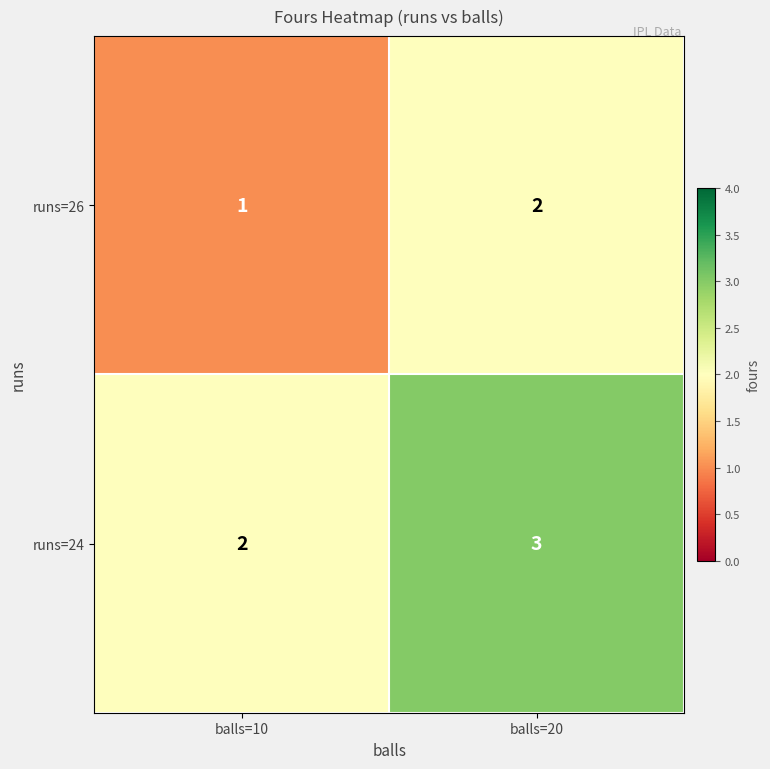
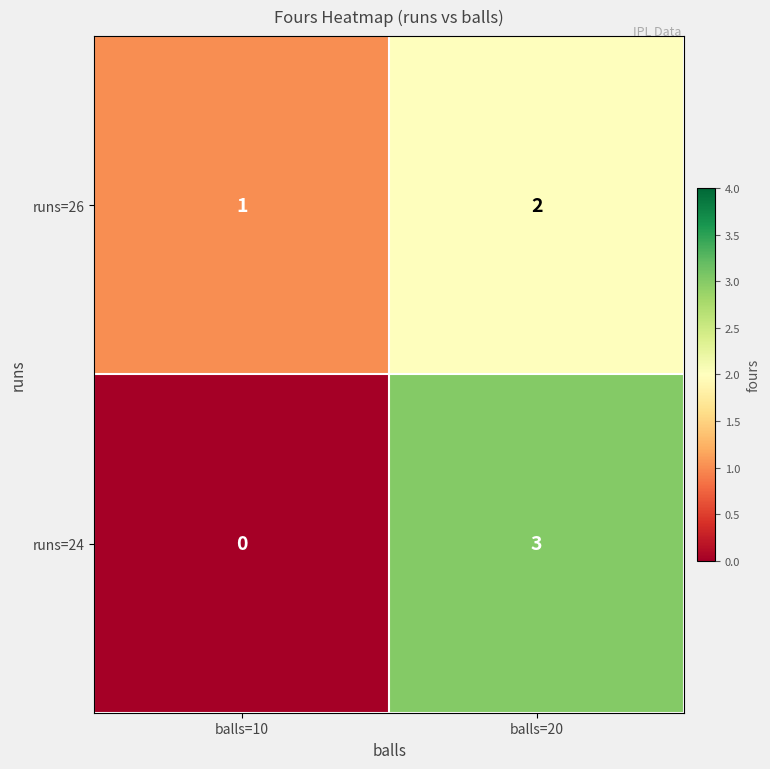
  {
    "runs=26": {
      "balls=10": 1,
      "balls=20": 2
    },
    "runs=24": {
-     "balls=10": 2,
+     "balls=10": 0,
      "balls=20": 3
    }
  }
